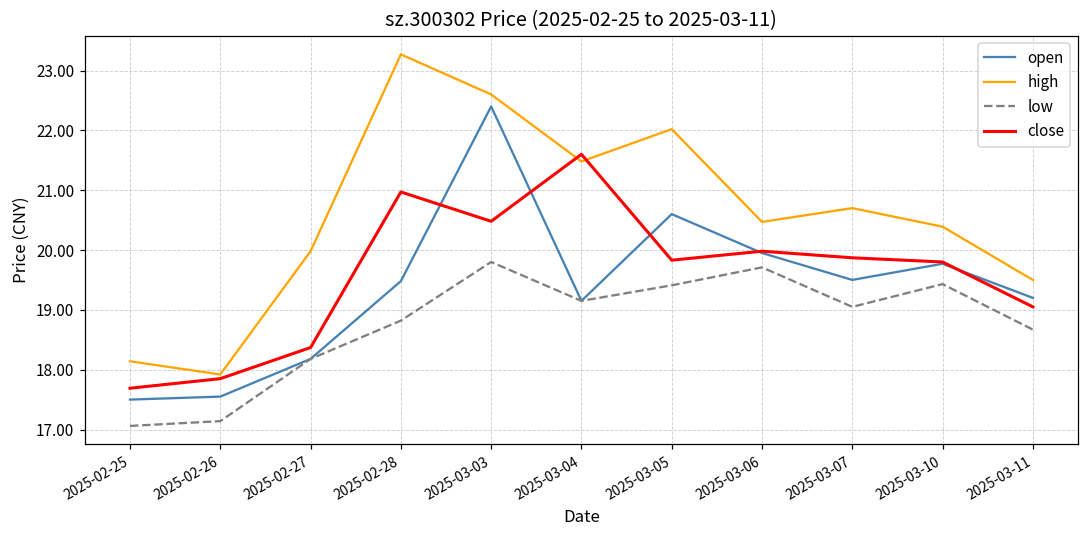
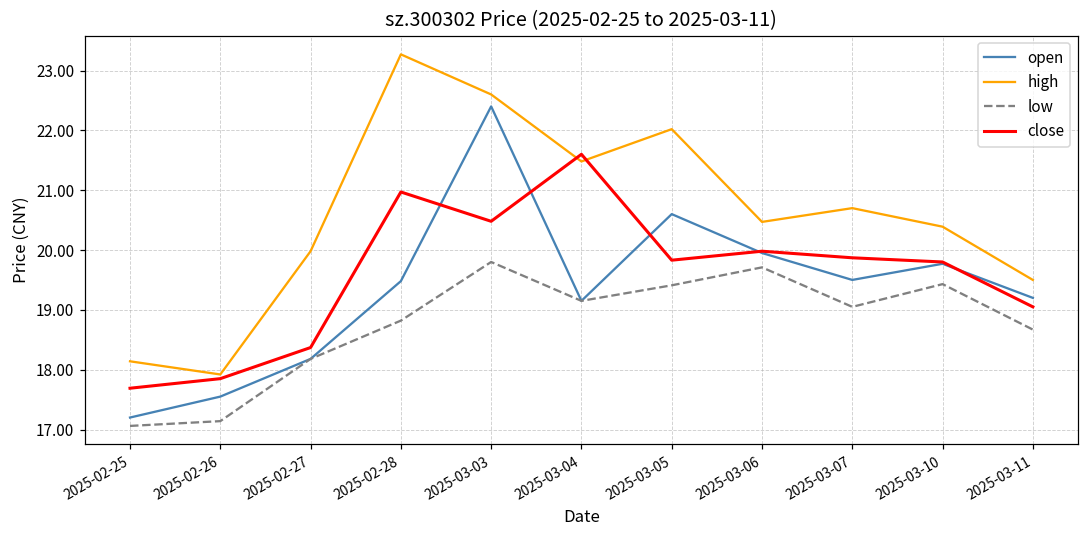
  {
    "open": {
-     "2025-02-25": 17.5,
+     "2025-02-25": 17.2,
      "2025-02-26": 17.6,
      "2025-02-28": 19.5,
      "2025-03-03": 22.4,
      "2025-03-05": 20.6,
      "2025-03-07": 19.5,
      "2025-03-11": 19.2
    },
    "high": {
      "2025-02-25": 18.1,
      "2025-02-26": 17.9,
      "2025-02-27": 20.0,
      "2025-02-28": 23.3,
      "2025-03-03": 22.6,
      "2025-03-04": 21.5,
      "2025-03-05": 22.0,
      "2025-03-06": 20.5,
      "2025-03-07": 20.7,
      "2025-03-10": 20.4,
      "2025-03-11": 19.5
    },
    "low": {
      "2025-02-25": 17.1,
      "2025-02-26": 17.1,
      "2025-02-28": 18.8,
      "2025-03-03": 19.8,
      "2025-03-05": 19.4,
      "2025-03-06": 19.7,
      "2025-03-07": 19.1,
      "2025-03-10": 19.4,
      "2025-03-11": 18.7
    },
    "close": {
      "2025-02-25": 17.7,
      "2025-02-26": 17.9,
      "2025-02-27": 18.4,
      "2025-02-28": 21.0,
      "2025-03-03": 20.5,
      "2025-03-04": 21.6,
      "2025-03-05": 19.8,
      "2025-03-07": 19.9,
      "2025-03-11": 19.1
    }
  }
